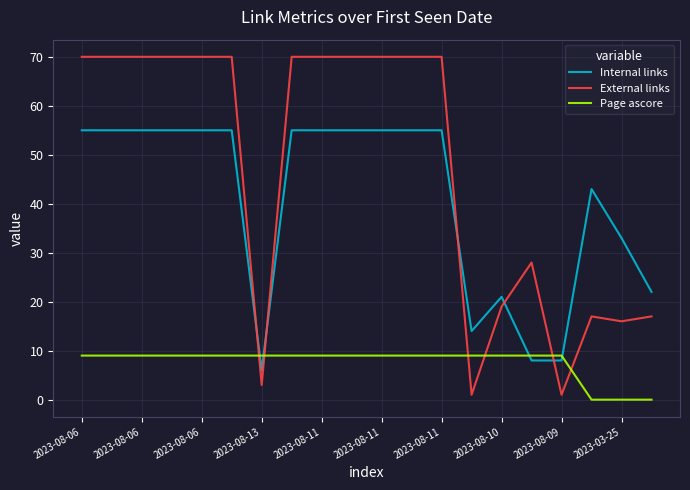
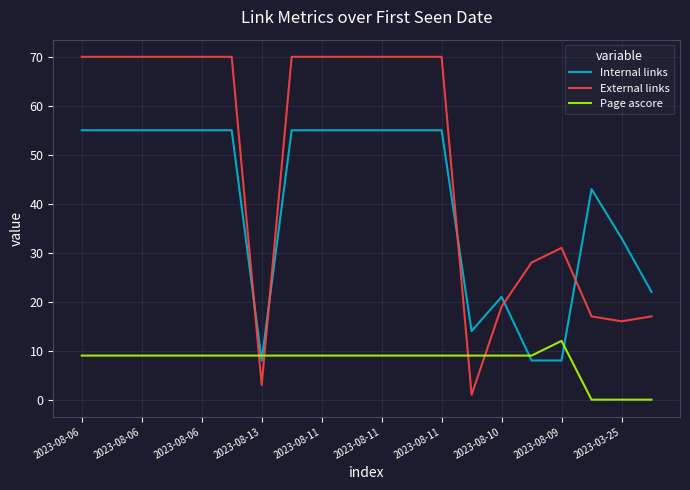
  {
    "Internal links": {
-     "2023-08-13": 6,
+     "2023-08-13": 8,
      "2023-08-09": 8,
      "2023-03-25": 33
    },
    "External links": {
      "2023-08-13": 3,
-     "2023-08-09": 1,
+     "2023-08-09": 31,
      "2023-03-25": 16
    },
    "Page ascore": {
      "2023-08-13": 9,
-     "2023-08-09": 9,
+     "2023-08-09": 12,
      "2023-03-25": 0
    }
  }
